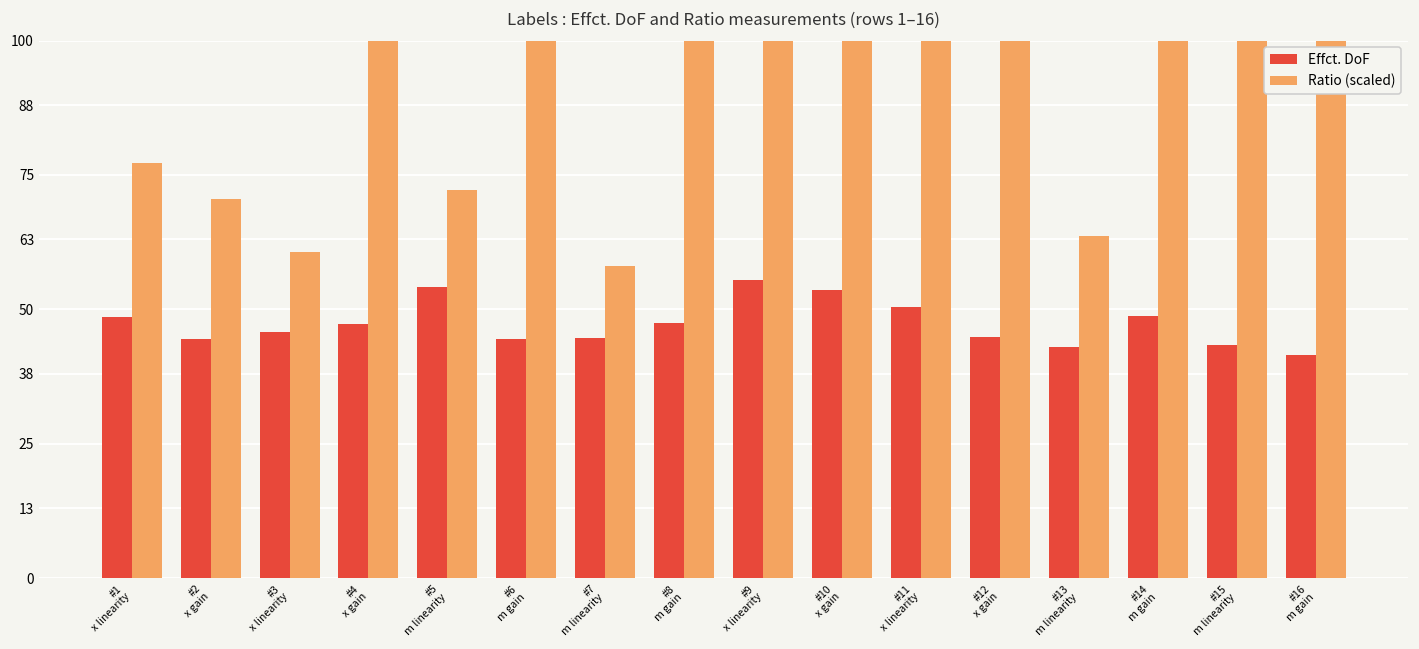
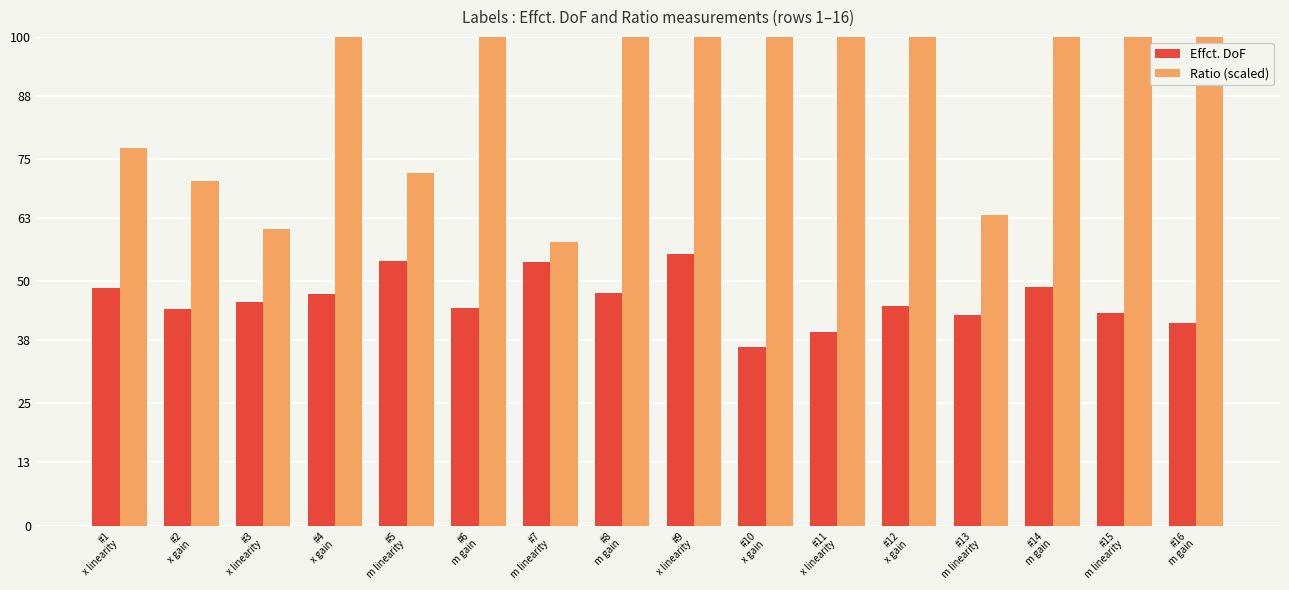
  {
    "Effct. DoF": {
      "#1 x linearity": 49,
      "#2 x gain": 44,
      "#3 x linearity": 46,
      "#4 x gain": 47,
      "#5 m linearity": 54,
      "#6 m gain": 45,
-     "#7 m linearity": 45,
+     "#7 m linearity": 54,
      "#8 m gain": 48,
      "#9 x linearity": 55,
-     "#10 x gain": 54,
-     "#11 x linearity": 51,
+     "#10 x gain": 37,
+     "#11 x linearity": 40,
      "#12 x gain": 45,
      "#13 m linearity": 43,
      "#14 m gain": 49,
      "#15 m linearity": 43,
      "#16 m gain": 42
    },
    "Ratio (scaled)": {
      "#1 x linearity": 77,
      "#2 x gain": 71,
      "#3 x linearity": 61,
      "#5 m linearity": 72,
      "#7 m linearity": 58,
      "#13 m linearity": 64
    }
  }
